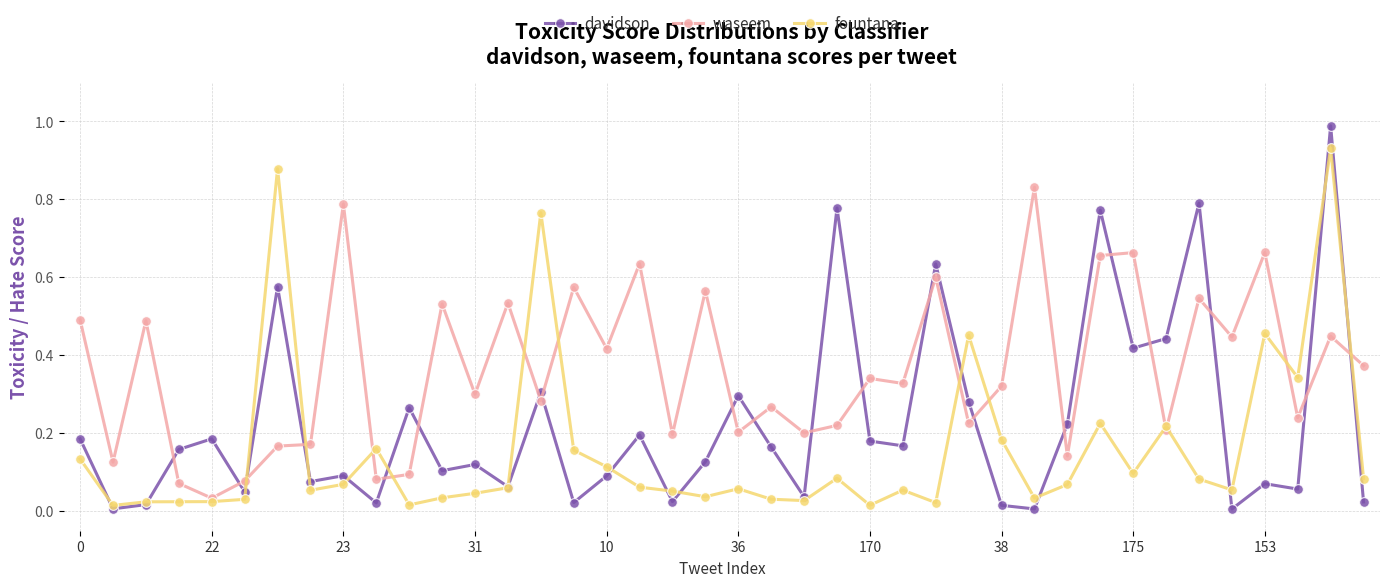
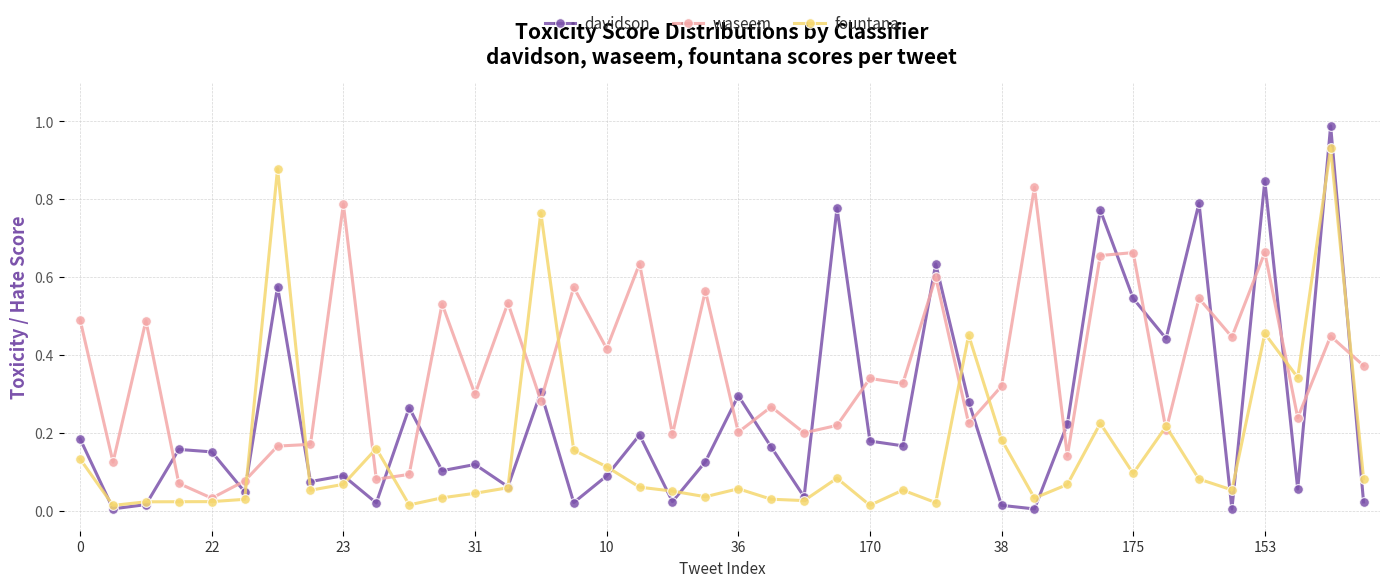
  {
    "davidson": {
      "0": 0.19,
-     "22": 0.19,
+     "22": 0.15,
      "23": 0.09,
      "31": 0.12,
      "10": 0.09,
      "36": 0.30,
      "170": 0.18,
      "38": 0.02,
-     "175": 0.42,
-     "153": 0.07
+     "175": 0.55,
+     "153": 0.85
    },
    "waseem": {
      "0": 0.49,
      "22": 0.03,
      "23": 0.79,
      "31": 0.30,
      "10": 0.42,
      "36": 0.20,
      "170": 0.34,
      "38": 0.32,
      "175": 0.66,
      "153": 0.66
    },
    "fountana": {
      "0": 0.13,
      "22": 0.02,
      "23": 0.07,
      "31": 0.05,
      "10": 0.11,
      "36": 0.06,
      "170": 0.02,
      "38": 0.18,
      "175": 0.10,
      "153": 0.46
    }
  }
